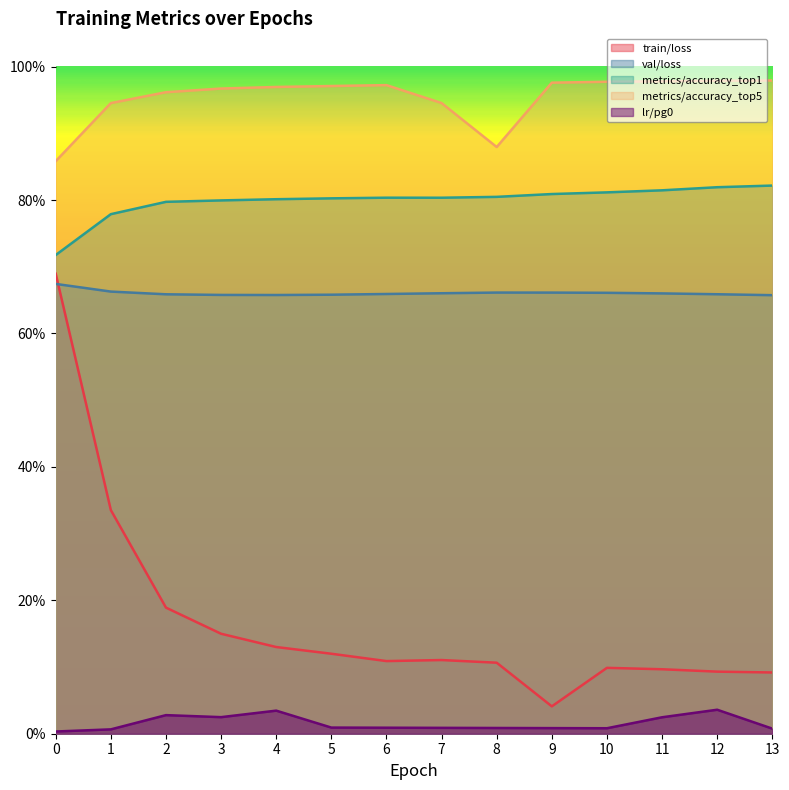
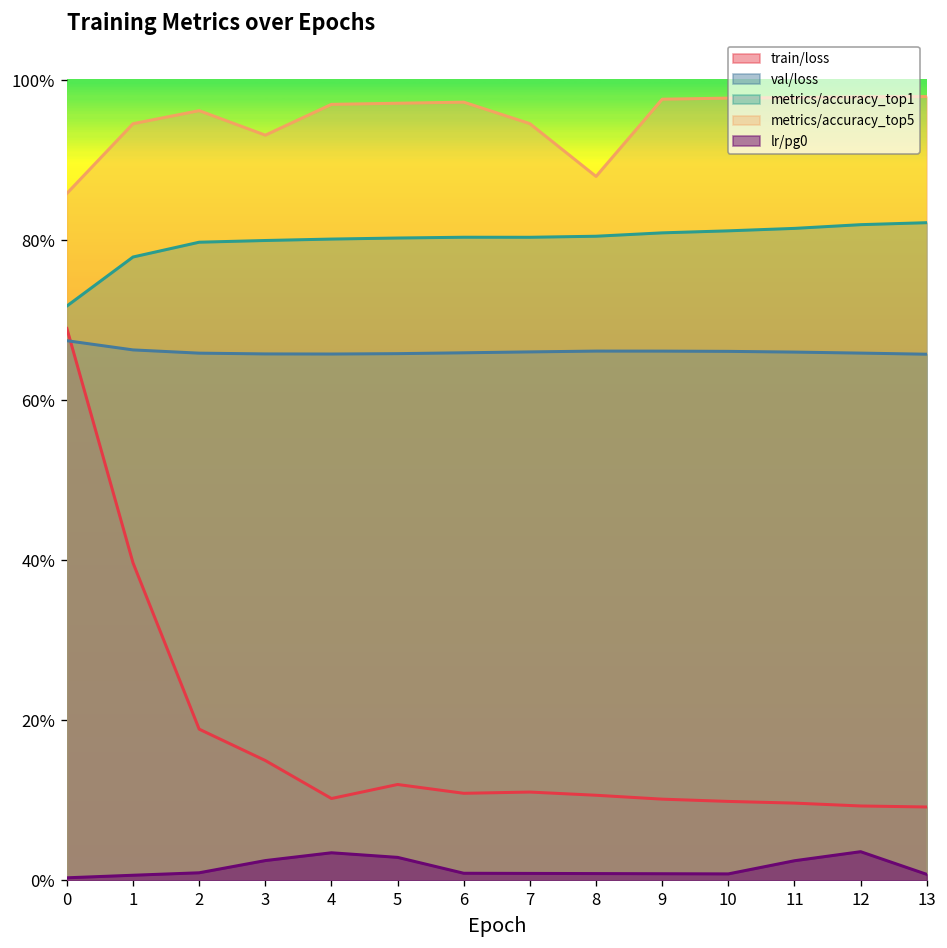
  {
    "train/loss": {
      "0": "69%",
-     "1": "34%",
+     "1": "40%",
      "2": "19%",
      "3": "15%",
-     "4": "13%",
+     "4": "10%",
      "5": "12%",
      "6": "11%",
      "7": "11%",
      "8": "11%",
-     "9": "4%",
+     "9": "10%",
      "10": "10%",
      "11": "10%",
      "12": "9%",
      "13": "9%"
    },
    "metrics/accuracy_top5": {
      "0": "86%",
      "1": "95%",
      "2": "96%",
-     "3": "97%",
+     "3": "93%",
      "4": "97%",
      "5": "97%",
      "6": "97%",
      "7": "95%",
      "8": "88%",
      "9": "98%",
      "13": "98%"
    },
    "lr/pg0": {
      "0": "0%",
      "1": "1%",
-     "2": "3%",
+     "2": "1%",
      "3": "2%",
      "4": "3%",
-     "5": "1%",
+     "5": "3%",
      "6": "1%",
      "7": "1%",
      "8": "1%",
      "9": "1%",
      "10": "1%",
      "11": "2%",
      "12": "4%",
      "13": "1%"
    }
  }
